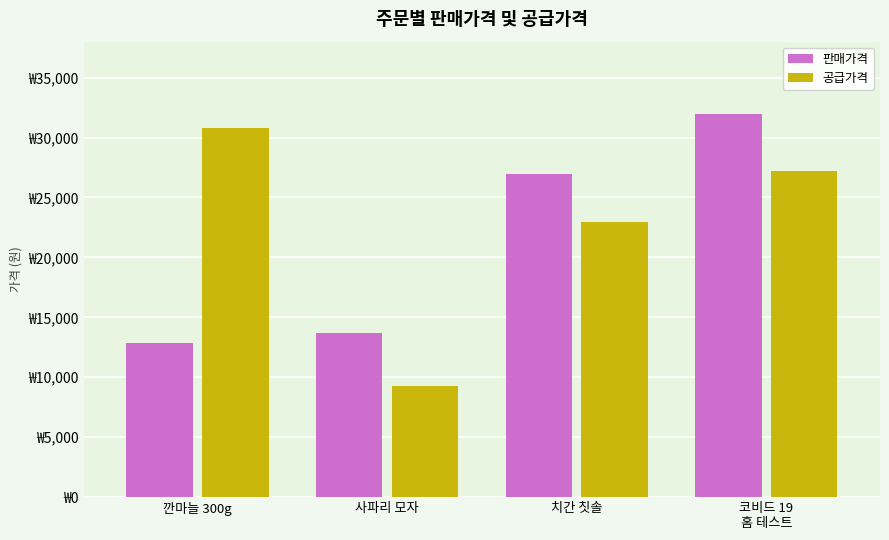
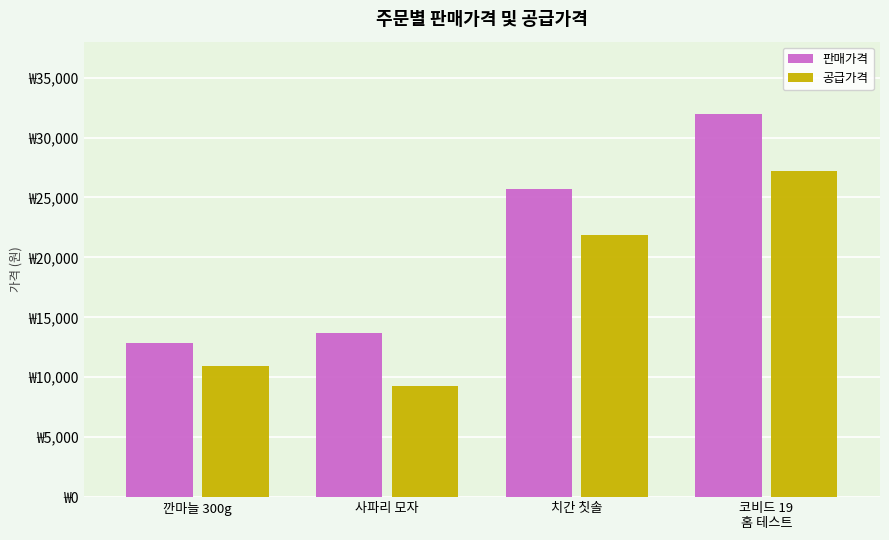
  {
    "판매가격": {
      "깐마늘 300g": "₩12,900",
      "사파리 모자": "₩13,700",
-     "치간 칫솔": "₩27,000",
+     "치간 칫솔": "₩25,700",
      "코비드 19 홈 테스트": "₩32,000"
    },
    "공급가격": {
-     "깐마늘 300g": "₩30,800",
+     "깐마늘 300g": "₩11,000",
      "사파리 모자": "₩9,300",
-     "치간 칫솔": "₩23,000",
+     "치간 칫솔": "₩21,900",
      "코비드 19 홈 테스트": "₩27,200"
    }
  }
